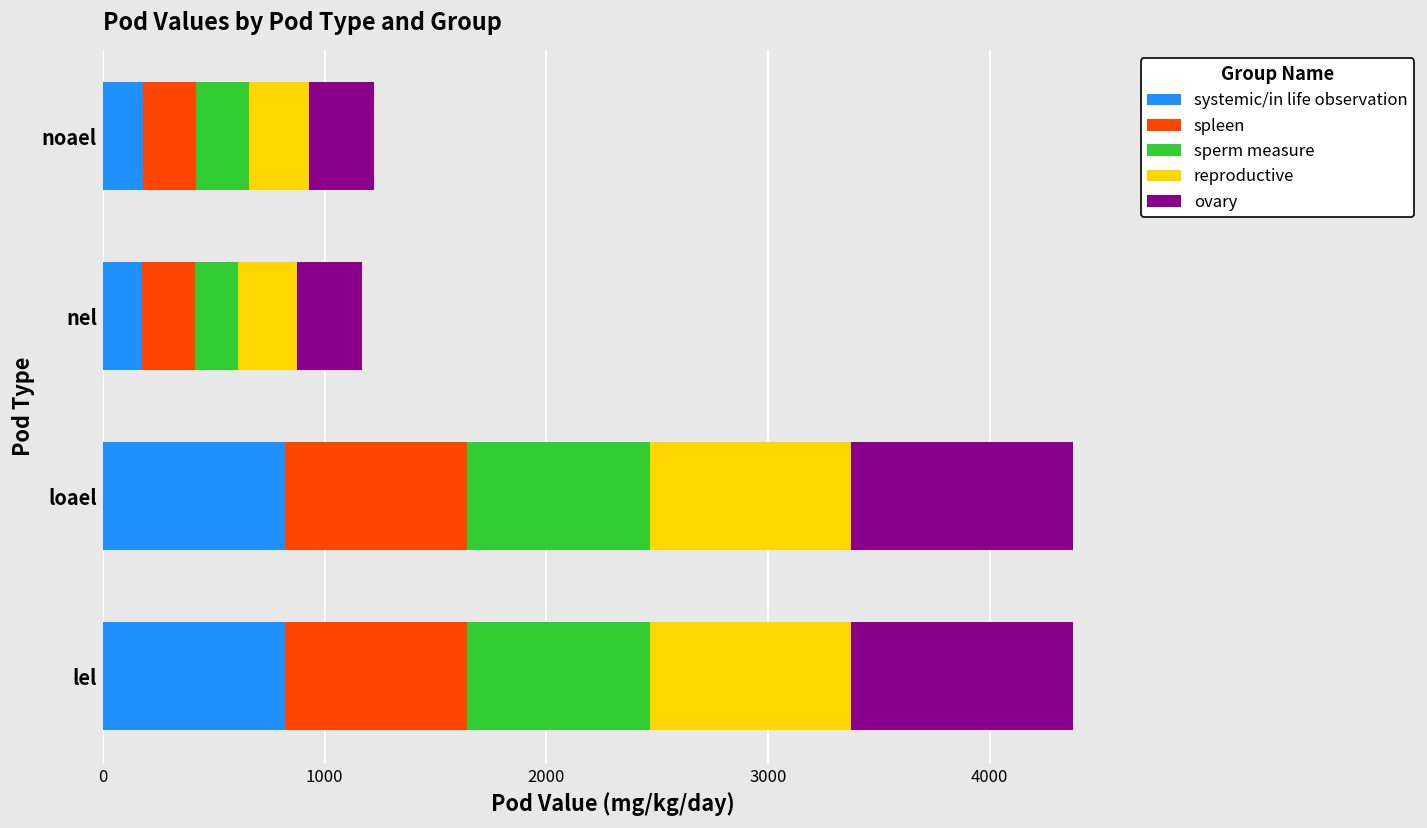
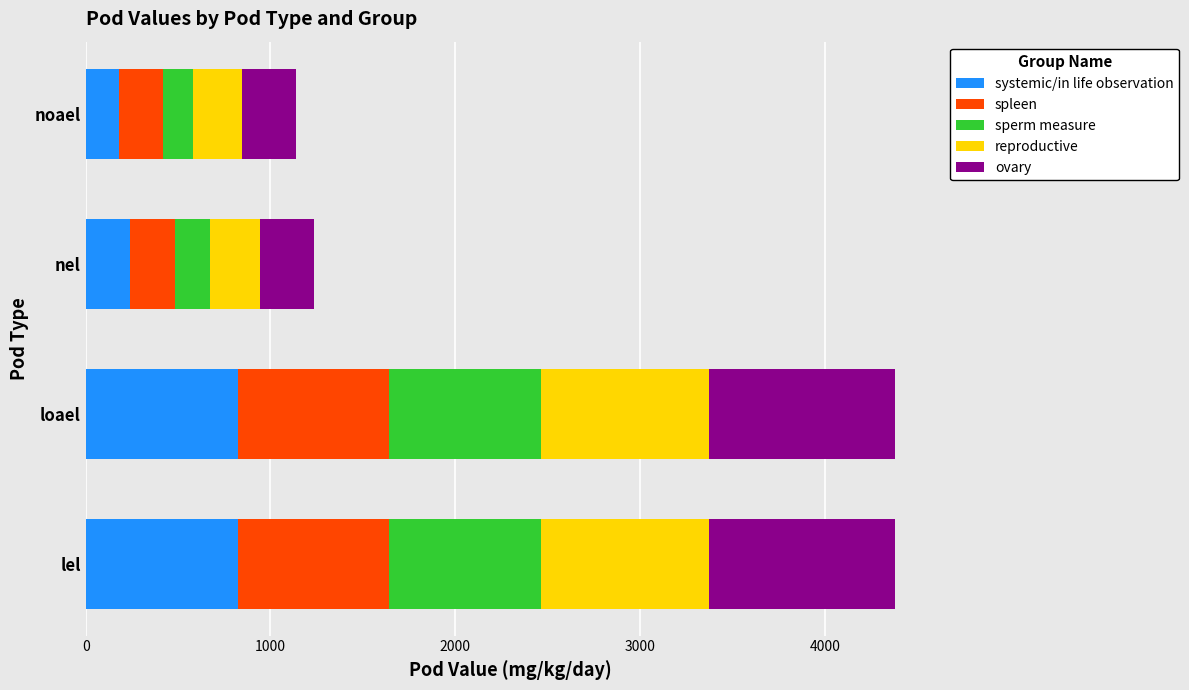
  {
    "systemic/in life observation": {
      "noael": 180,
-     "nel": 180,
+     "nel": 240,
      "loael": 820,
      "lel": 820
    },
    "spleen": {
      "noael": 240,
      "nel": 240,
      "loael": 820,
      "lel": 820
    },
    "sperm measure": {
-     "noael": 240,
+     "noael": 160,
      "nel": 190,
      "loael": 820,
      "lel": 820
    },
    "reproductive": {
      "noael": 270,
      "nel": 270,
      "loael": 910,
      "lel": 910
    },
    "ovary": {
      "noael": 290,
      "nel": 290,
      "loael": 1000,
      "lel": 1000
    }
  }
